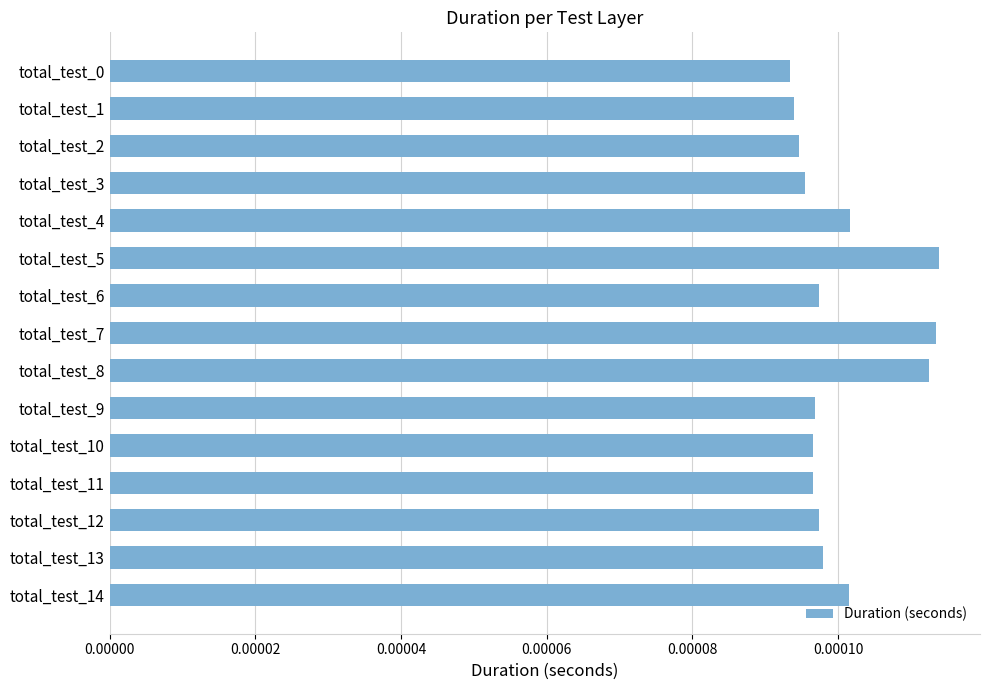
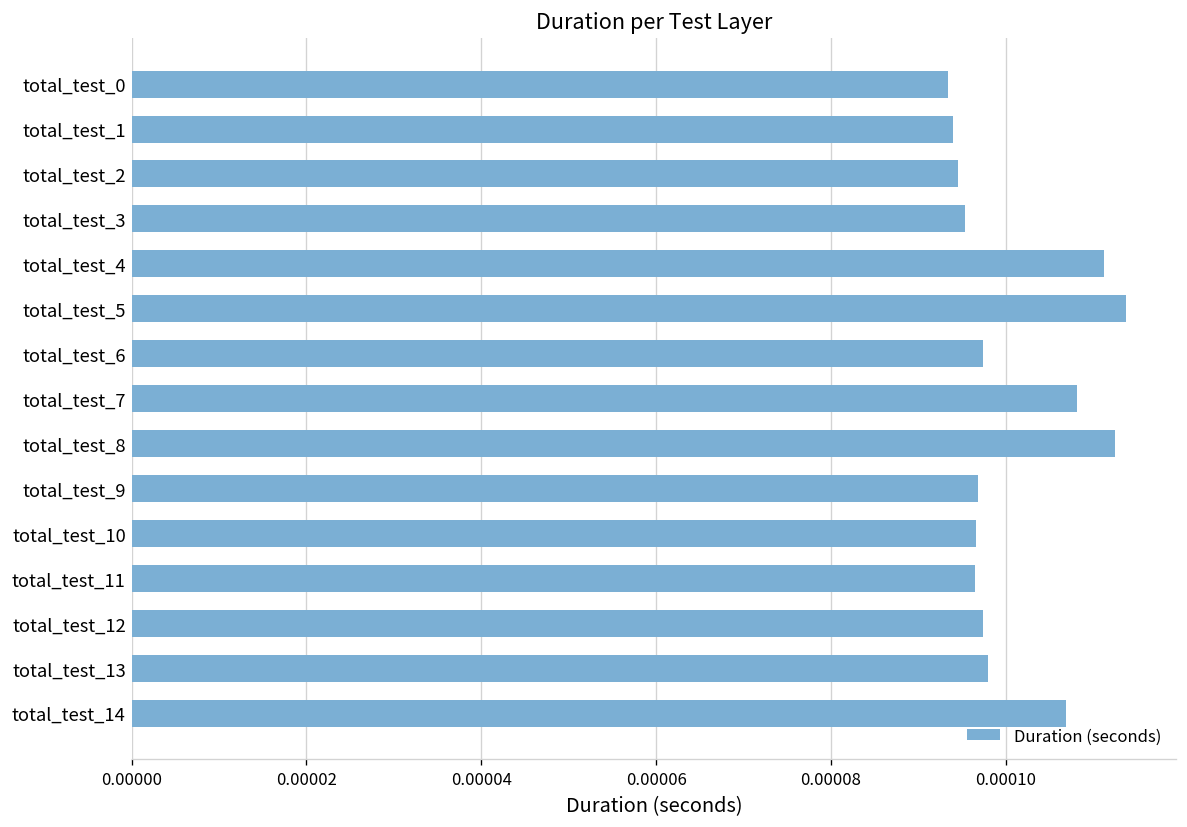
  {
    "total_test_0": 0.000093,
    "total_test_1": 0.000094,
    "total_test_2": 0.000095,
    "total_test_3": 0.000095,
-   "total_test_4": 0.000102,
+   "total_test_4": 0.000111,
    "total_test_5": 0.000114,
    "total_test_6": 0.000097,
-   "total_test_7": 0.000113,
+   "total_test_7": 0.000108,
    "total_test_8": 0.000113,
    "total_test_9": 0.000097,
    "total_test_10": 0.000097,
    "total_test_11": 0.000096,
    "total_test_12": 0.000097,
    "total_test_13": 0.000098,
-   "total_test_14": 0.000102
+   "total_test_14": 0.000107
  }
